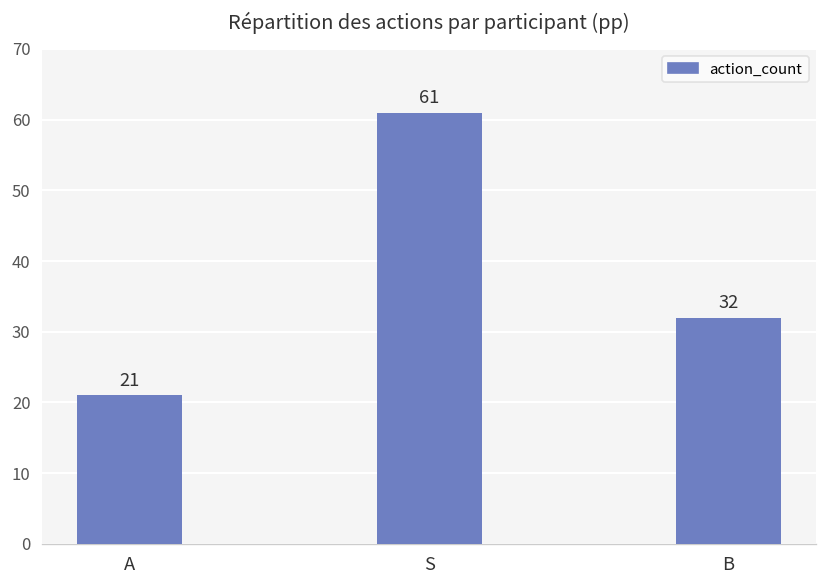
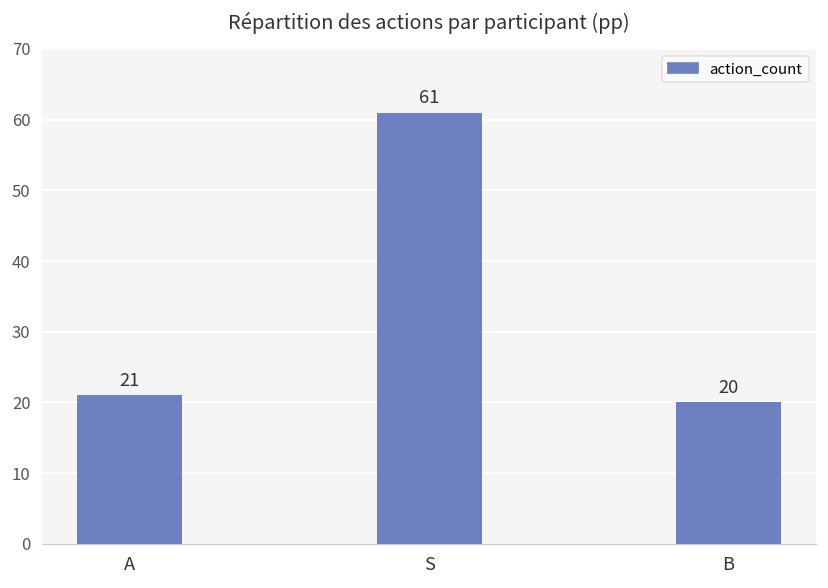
  {
    "A": 21,
    "S": 61,
-   "B": 32
+   "B": 20
  }
